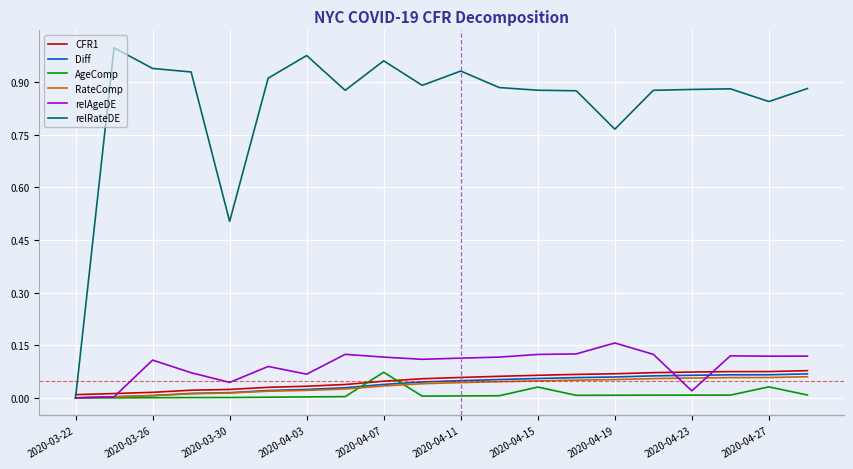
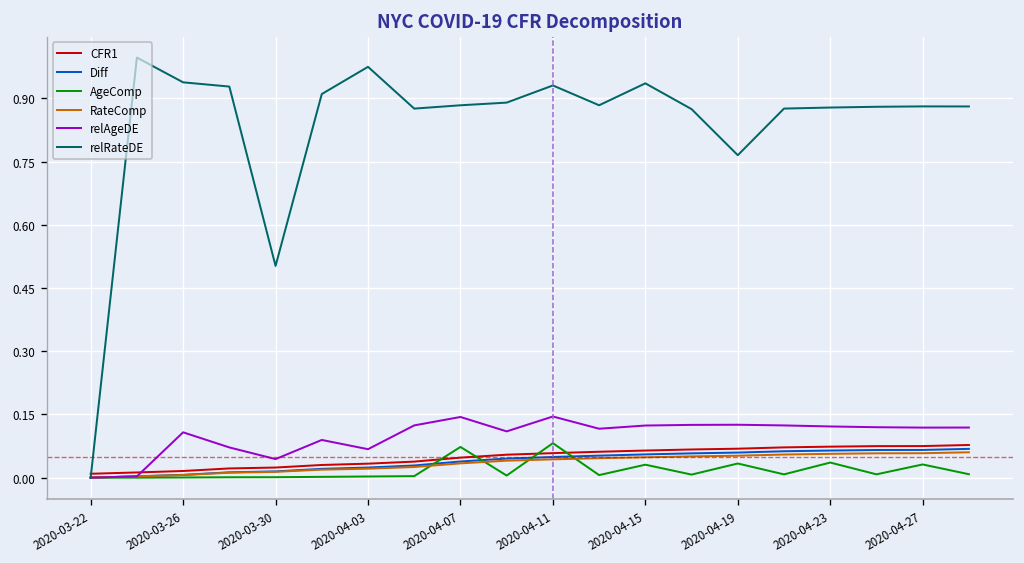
  {
    "CFR1": {
      "2020-03-22": 0.01,
      "2020-03-26": 0.02,
      "2020-03-30": 0.02,
      "2020-04-03": 0.03,
      "2020-04-07": 0.05,
      "2020-04-11": 0.06,
      "2020-04-15": 0.06,
      "2020-04-19": 0.07,
      "2020-04-23": 0.07,
      "2020-04-27": 0.07
    },
    "Diff": {
      "2020-04-19": 0.06,
      "2020-04-23": 0.06,
      "2020-04-27": 0.07
    },
    "AgeComp": {
      "2020-03-30": 0.00,
      "2020-04-03": 0.00,
      "2020-04-07": 0.07,
-     "2020-04-11": 0.01,
+     "2020-04-11": 0.08,
      "2020-04-15": 0.03,
-     "2020-04-19": 0.01,
-     "2020-04-23": 0.01,
+     "2020-04-19": 0.03,
+     "2020-04-23": 0.04,
      "2020-04-27": 0.03
    },
    "RateComp": {
      "2020-04-19": 0.05,
      "2020-04-23": 0.06,
      "2020-04-27": 0.06
    },
    "relAgeDE": {
      "2020-03-26": 0.11,
      "2020-03-30": 0.04,
      "2020-04-03": 0.07,
-     "2020-04-07": 0.12,
-     "2020-04-11": 0.11,
+     "2020-04-07": 0.14,
+     "2020-04-11": 0.15,
      "2020-04-15": 0.12,
-     "2020-04-19": 0.16,
-     "2020-04-23": 0.02,
+     "2020-04-19": 0.13,
+     "2020-04-23": 0.12,
      "2020-04-27": 0.12
    },
    "relRateDE": {
      "2020-03-26": 0.94,
      "2020-03-30": 0.50,
      "2020-04-03": 0.98,
-     "2020-04-07": 0.96,
+     "2020-04-07": 0.88,
      "2020-04-11": 0.93,
-     "2020-04-15": 0.88,
+     "2020-04-15": 0.94,
      "2020-04-19": 0.77,
      "2020-04-23": 0.88,
-     "2020-04-27": 0.84
+     "2020-04-27": 0.88
    }
  }
